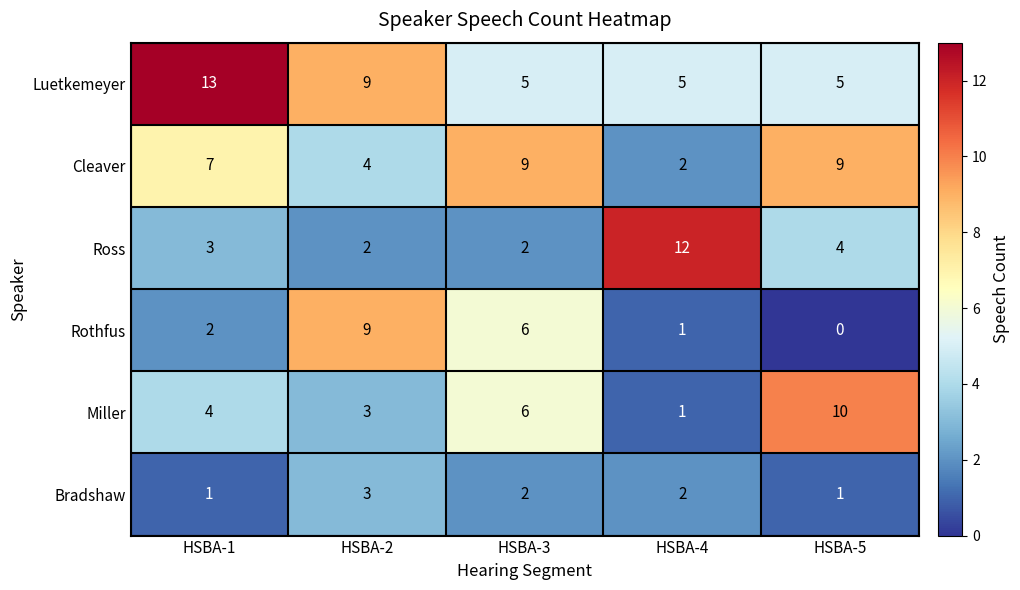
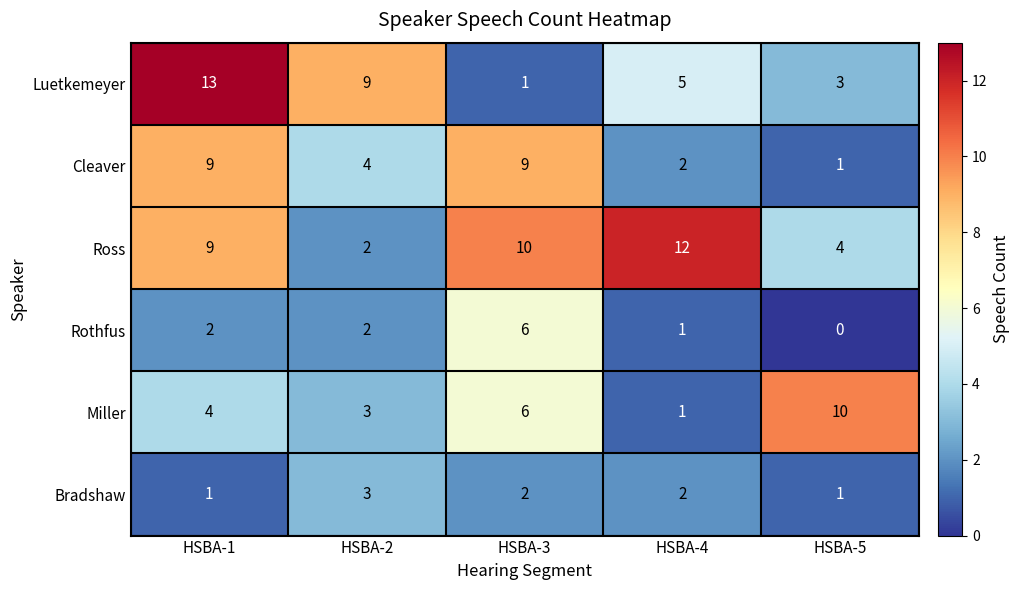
  {
    "Luetkemeyer": {
      "HSBA-1": 13,
      "HSBA-2": 9,
-     "HSBA-3": 5,
+     "HSBA-3": 1,
      "HSBA-4": 5,
-     "HSBA-5": 5
+     "HSBA-5": 3
    },
    "Cleaver": {
-     "HSBA-1": 7,
+     "HSBA-1": 9,
      "HSBA-2": 4,
      "HSBA-3": 9,
      "HSBA-4": 2,
-     "HSBA-5": 9
+     "HSBA-5": 1
    },
    "Ross": {
-     "HSBA-1": 3,
+     "HSBA-1": 9,
      "HSBA-2": 2,
-     "HSBA-3": 2,
+     "HSBA-3": 10,
      "HSBA-4": 12,
      "HSBA-5": 4
    },
    "Rothfus": {
      "HSBA-1": 2,
-     "HSBA-2": 9,
+     "HSBA-2": 2,
      "HSBA-3": 6,
      "HSBA-4": 1,
      "HSBA-5": 0
    },
    "Miller": {
      "HSBA-1": 4,
      "HSBA-2": 3,
      "HSBA-3": 6,
      "HSBA-4": 1,
      "HSBA-5": 10
    },
    "Bradshaw": {
      "HSBA-1": 1,
      "HSBA-2": 3,
      "HSBA-3": 2,
      "HSBA-4": 2,
      "HSBA-5": 1
    }
  }
